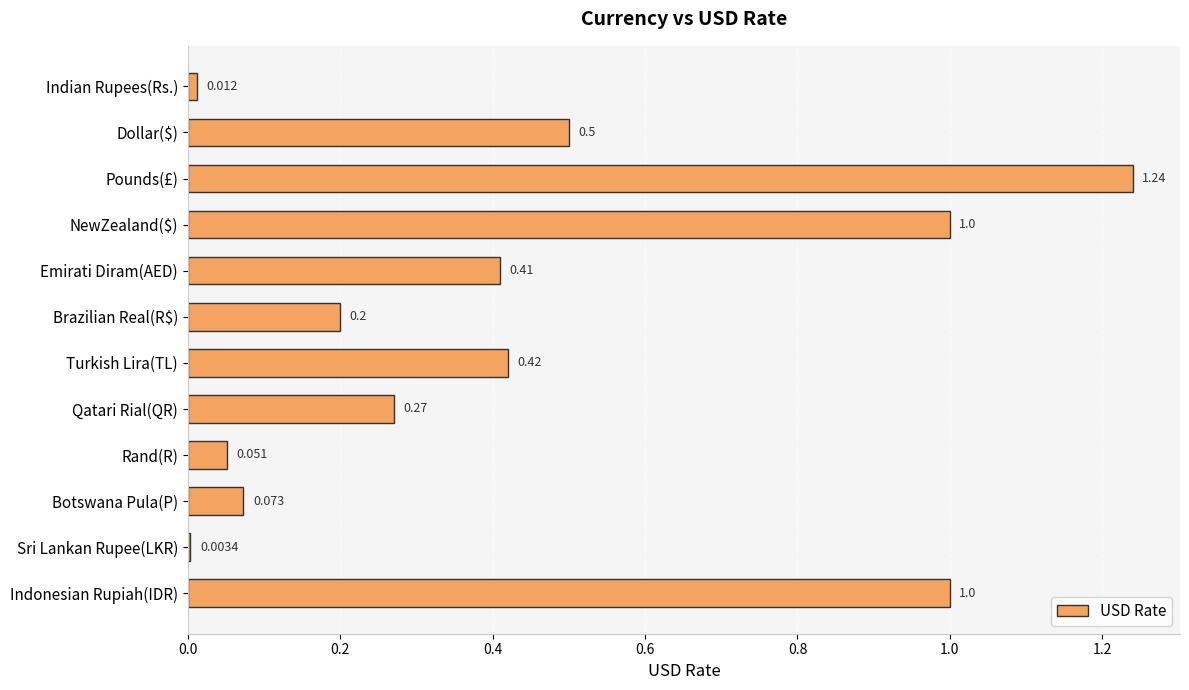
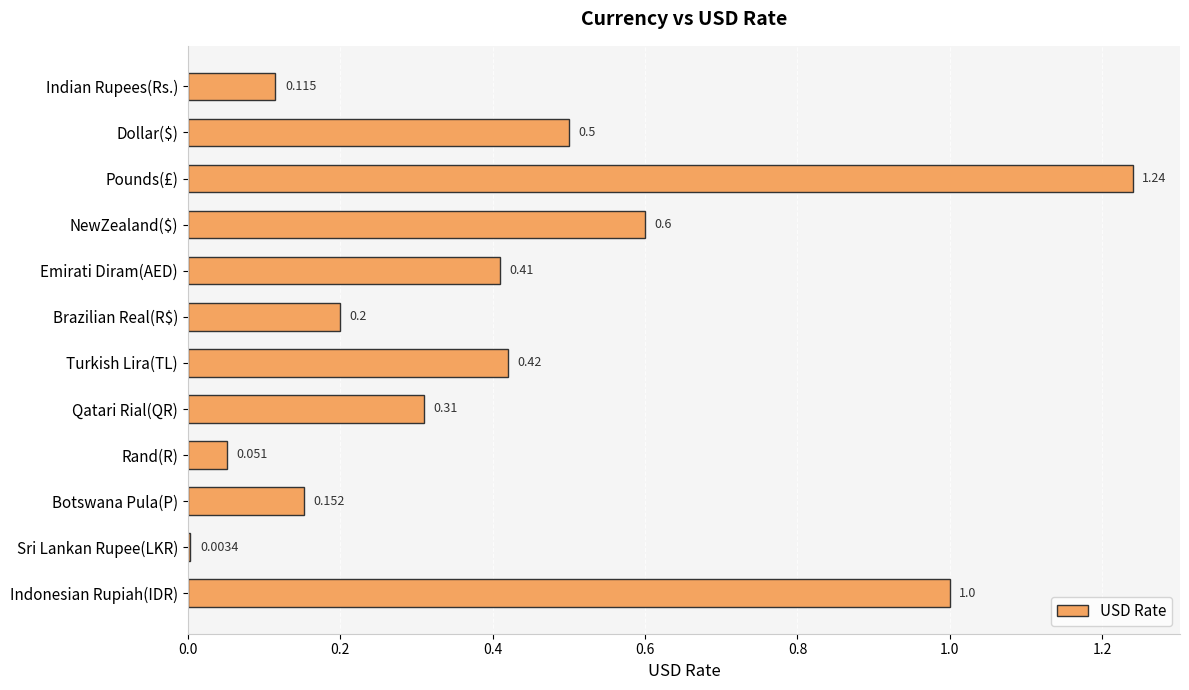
  {
-   "Indian Rupees(Rs.)": 0.012,
+   "Indian Rupees(Rs.)": 0.115,
    "Dollar($)": 0.5,
    "Pounds(£)": 1.24,
-   "NewZealand($)": 1.0,
+   "NewZealand($)": 0.6,
    "Emirati Diram(AED)": 0.41,
    "Brazilian Real(R$)": 0.2,
    "Turkish Lira(TL)": 0.42,
-   "Qatari Rial(QR)": 0.27,
+   "Qatari Rial(QR)": 0.31,
    "Rand(R)": 0.051,
-   "Botswana Pula(P)": 0.073,
+   "Botswana Pula(P)": 0.152,
    "Sri Lankan Rupee(LKR)": 0.0034,
    "Indonesian Rupiah(IDR)": 1.0
  }
